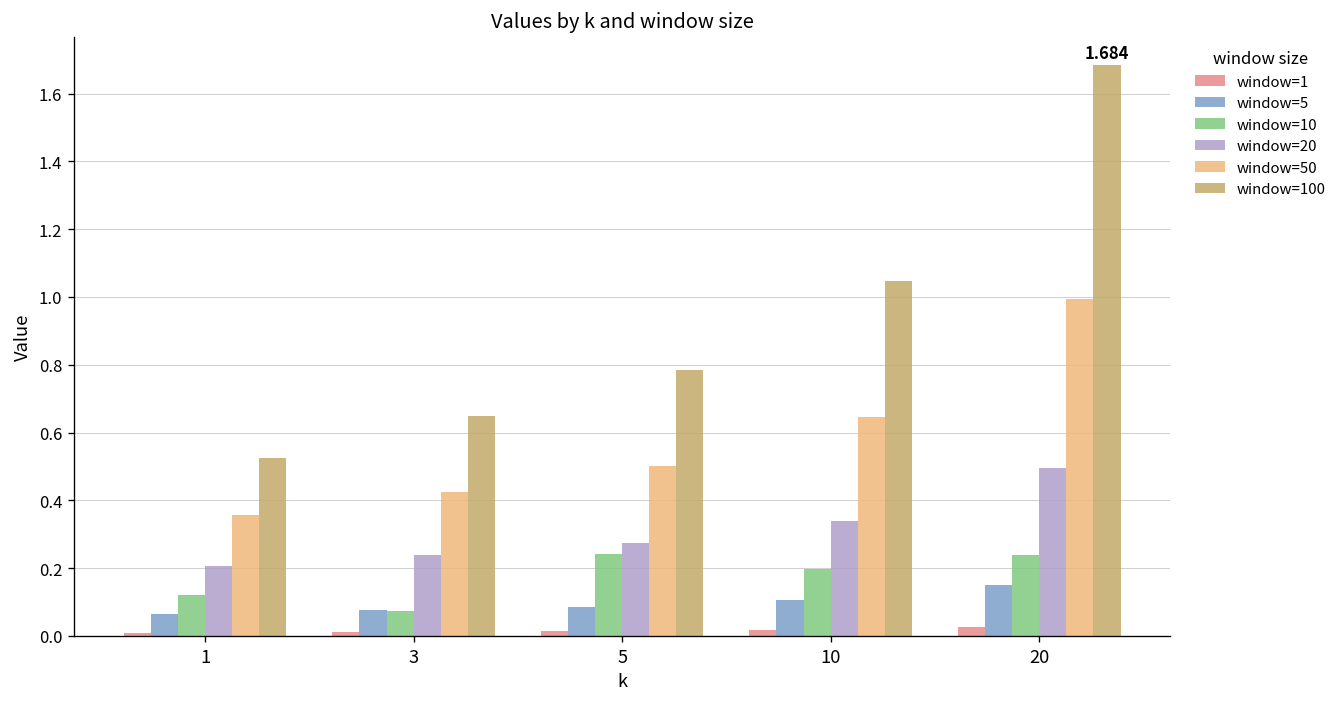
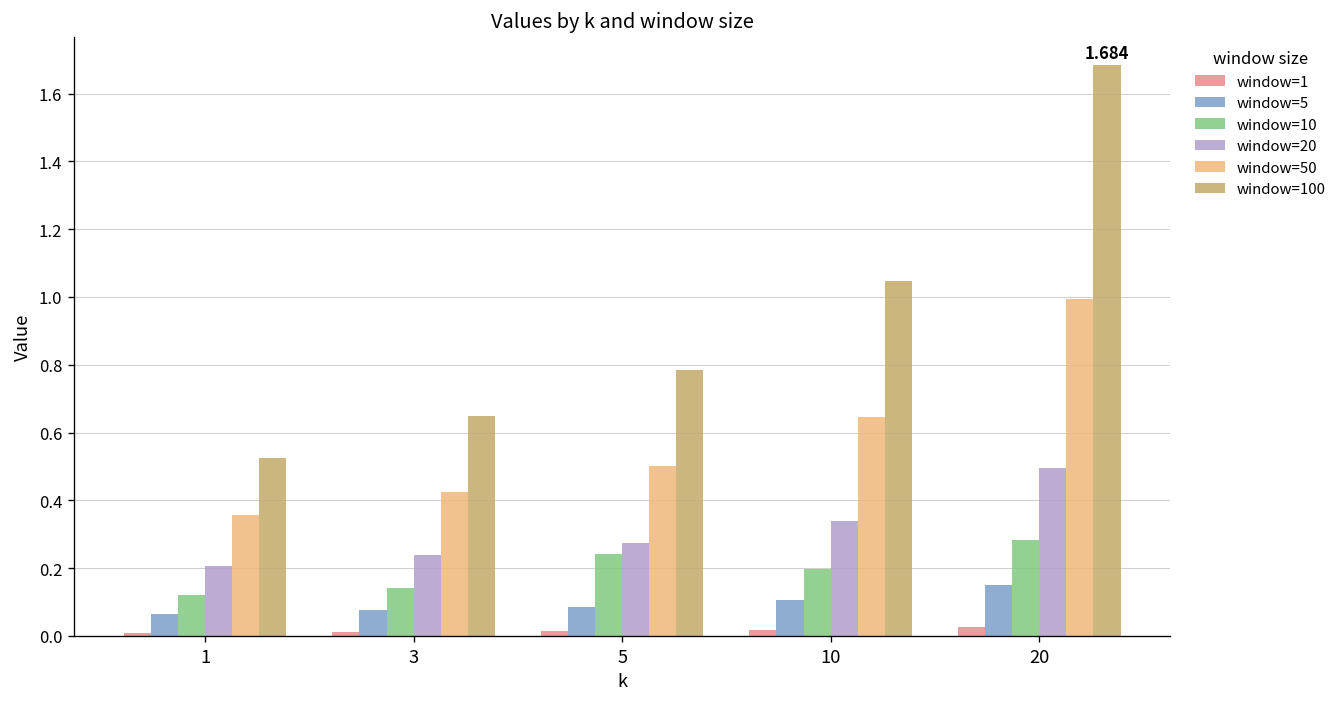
  {
    "window=10": {
      "1": 0.12,
-     "3": 0.07,
+     "3": 0.14,
      "5": 0.24,
      "10": 0.20,
-     "20": 0.24
+     "20": 0.28
    }
  }
